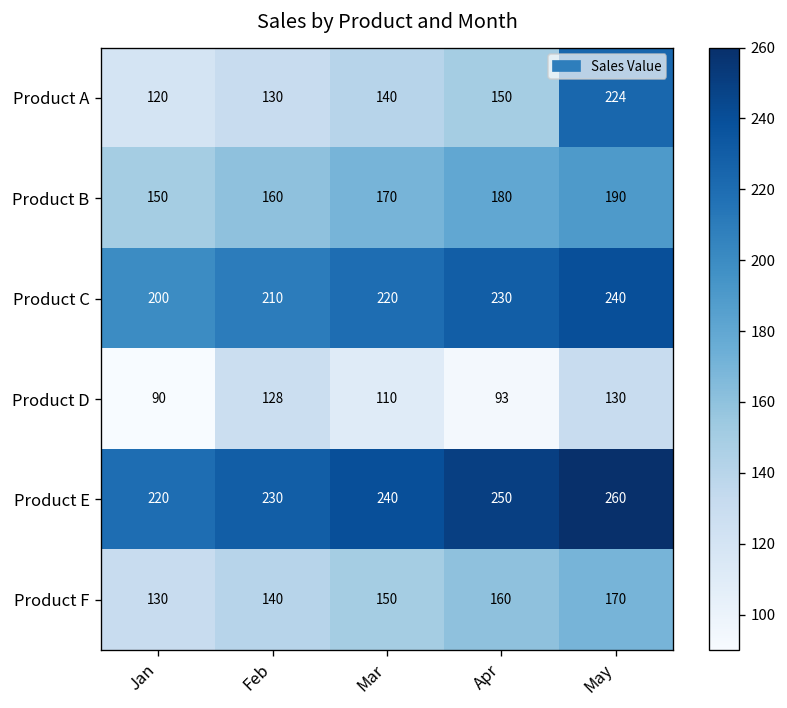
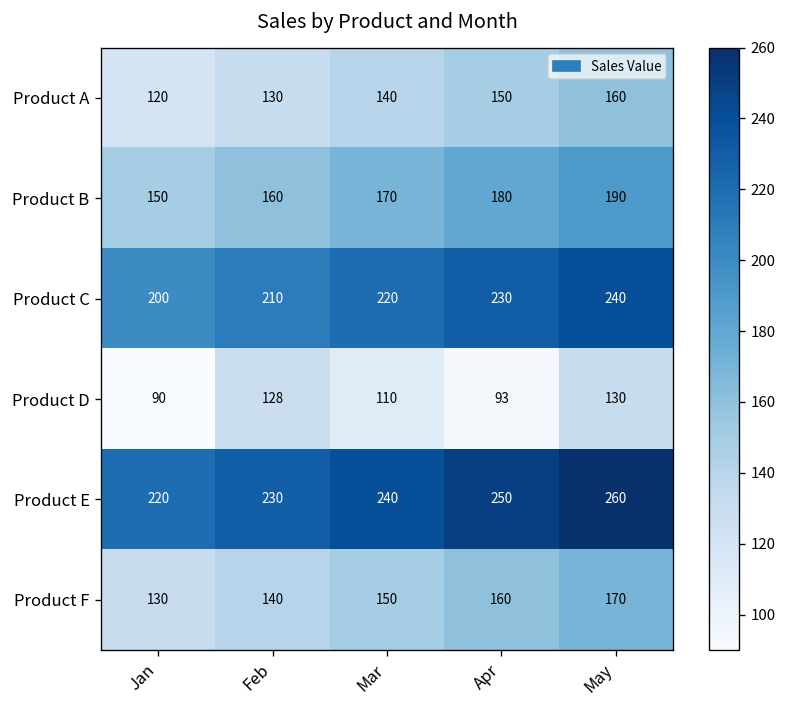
  {
    "Product A": {
      "Jan": 120,
      "Feb": 130,
      "Mar": 140,
      "Apr": 150,
-     "May": 224
+     "May": 160
    },
    "Product B": {
      "Jan": 150,
      "Feb": 160,
      "Mar": 170,
      "Apr": 180,
      "May": 190
    },
    "Product C": {
      "Jan": 200,
      "Feb": 210,
      "Mar": 220,
      "Apr": 230,
      "May": 240
    },
    "Product D": {
      "Jan": 90,
      "Feb": 128,
      "Mar": 110,
      "Apr": 93,
      "May": 130
    },
    "Product E": {
      "Jan": 220,
      "Feb": 230,
      "Mar": 240,
      "Apr": 250,
      "May": 260
    },
    "Product F": {
      "Jan": 130,
      "Feb": 140,
      "Mar": 150,
      "Apr": 160,
      "May": 170
    }
  }
